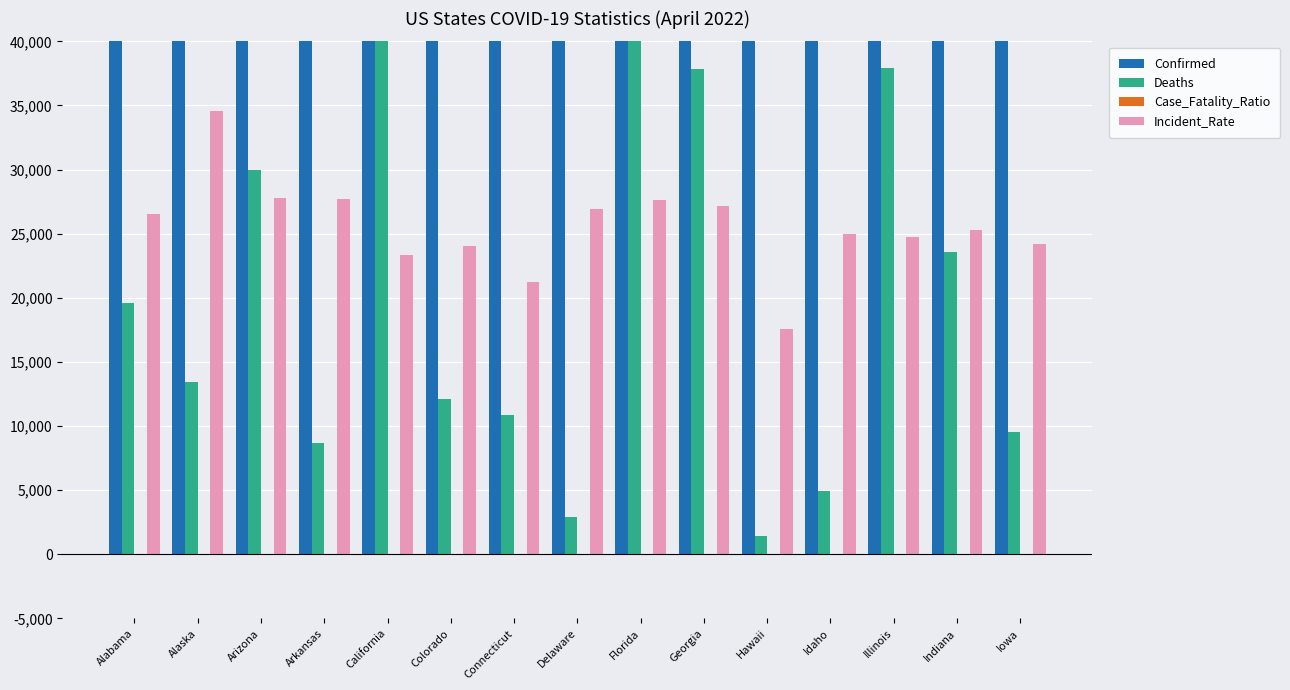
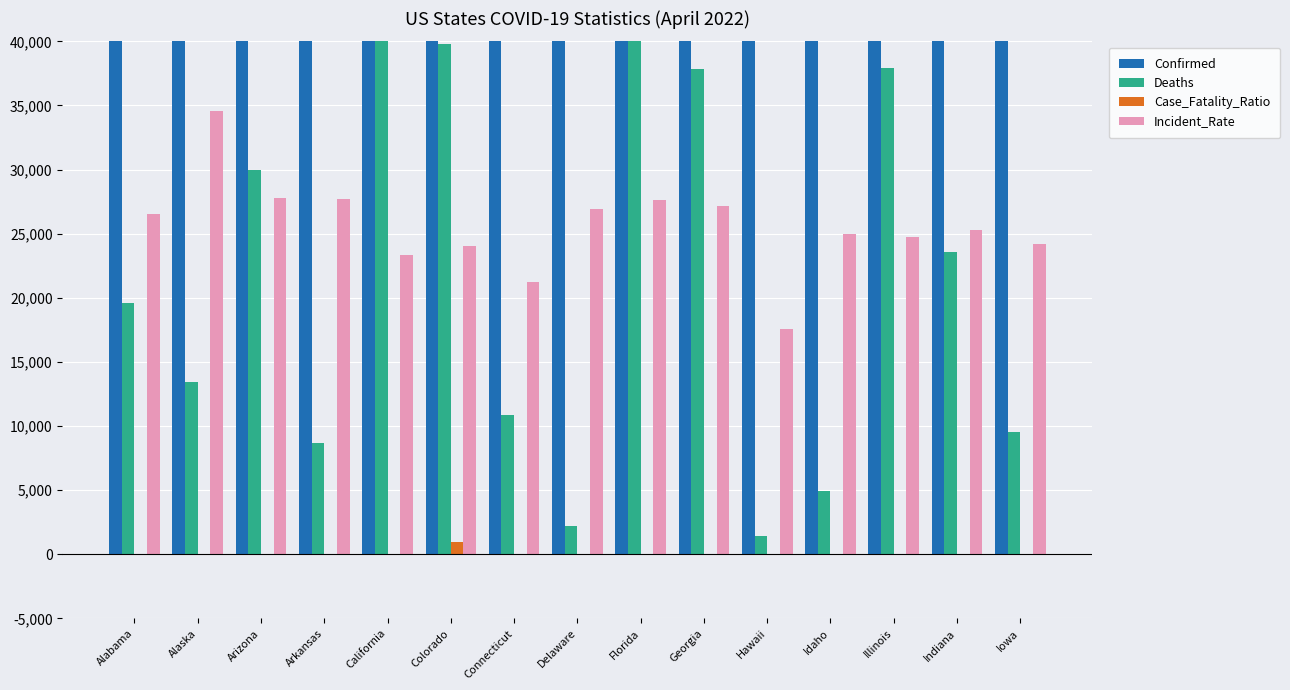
  {
    "Deaths": {
      "Alabama": "19,600",
      "Alaska": "13,500",
      "Arizona": "30,000",
      "Arkansas": "8,700",
-     "Colorado": "12,200",
+     "Colorado": "39,800",
      "Connecticut": "10,900",
-     "Delaware": "2,900",
+     "Delaware": "2,200",
      "Georgia": "37,800",
      "Hawaii": "1,400",
      "Idaho": "4,900",
      "Illinois": "37,900",
      "Indiana": "23,600",
      "Iowa": "9,500"
    },
    "Case_Fatality_Ratio": {
-     "Colorado": "0"
+     "Colorado": "900"
    },
    "Incident_Rate": {
      "Alabama": "26,500",
      "Alaska": "34,600",
      "Arizona": "27,800",
      "Arkansas": "27,700",
      "California": "23,400",
      "Colorado": "24,000",
      "Connecticut": "21,300",
      "Delaware": "27,000",
      "Florida": "27,700",
      "Georgia": "27,100",
      "Hawaii": "17,500",
      "Idaho": "25,000",
      "Illinois": "24,800",
      "Indiana": "25,300",
      "Iowa": "24,200"
    }
  }
